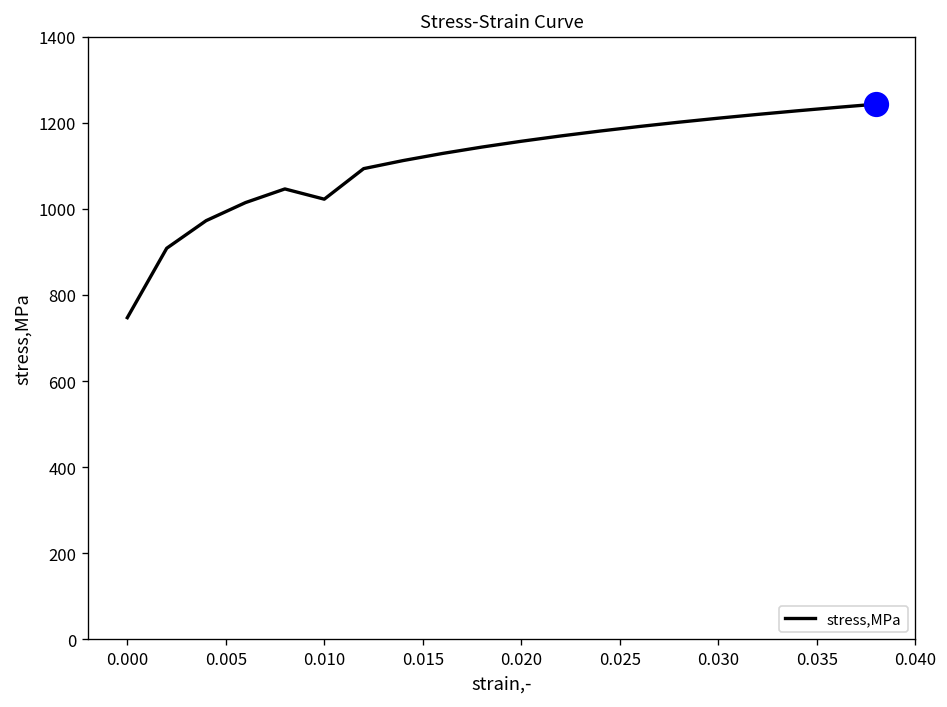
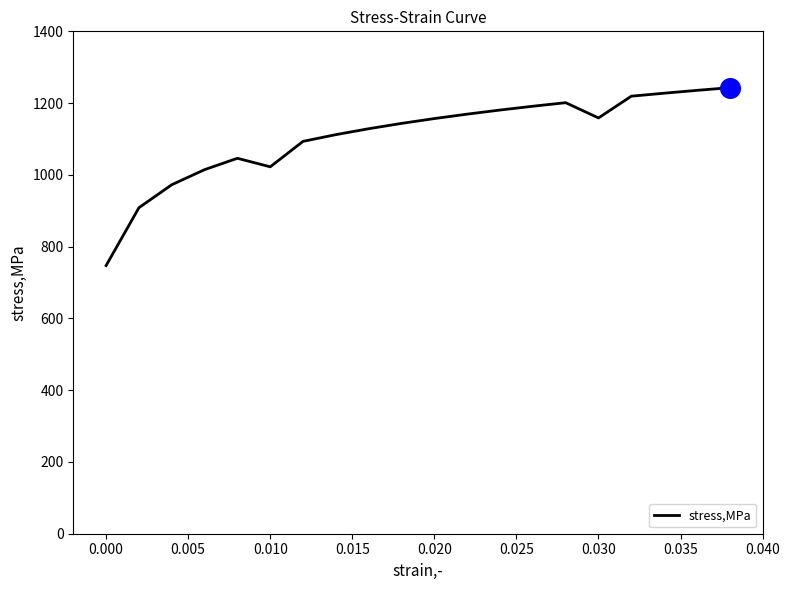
  {
    "stress,MPa": {
      "0.000": 750,
      "0.010": 1020,
      "0.020": 1160,
-     "0.030": 1210
+     "0.030": 1160
    }
  }
